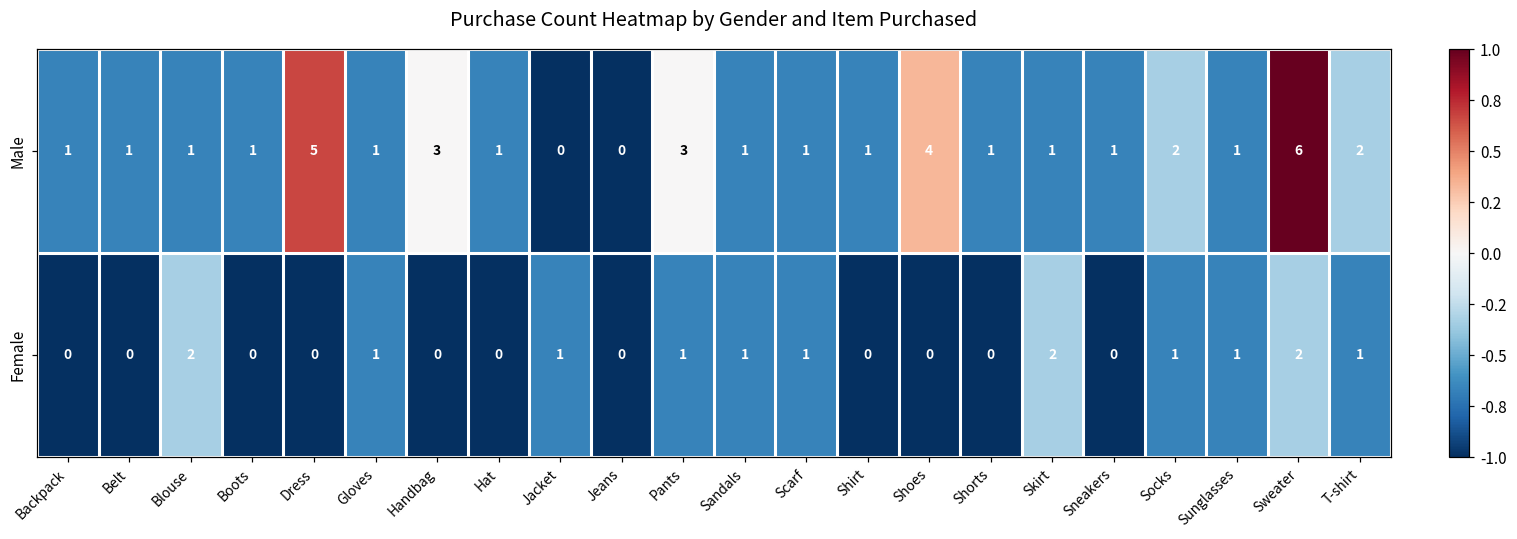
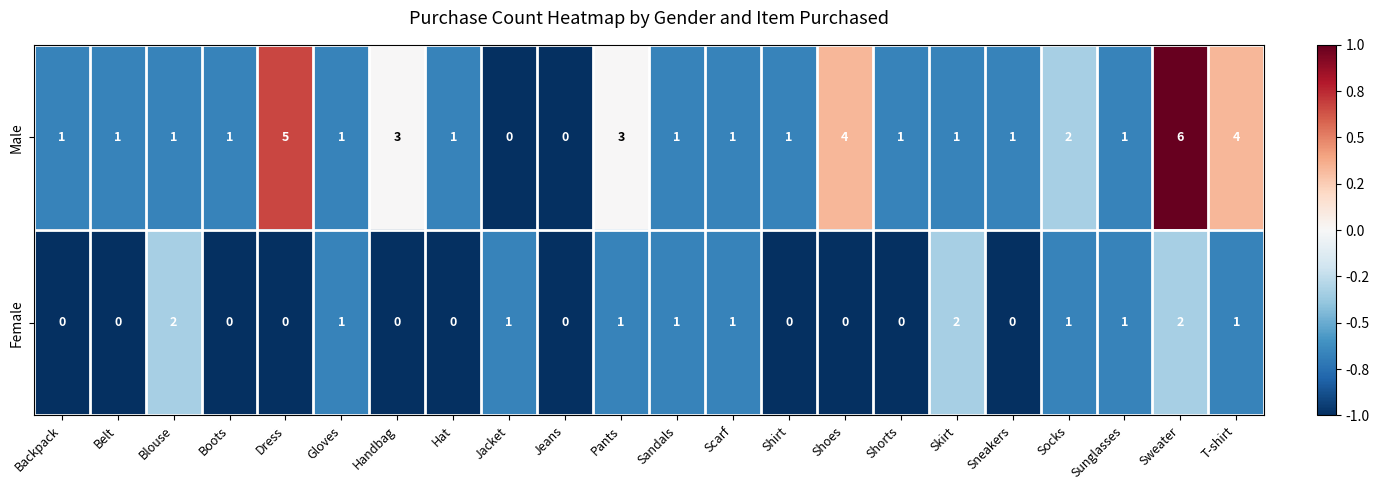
  {
    "Male": {
      "Backpack": 1,
      "Belt": 1,
      "Blouse": 1,
      "Boots": 1,
      "Dress": 5,
      "Gloves": 1,
      "Handbag": 3,
      "Hat": 1,
      "Jacket": 0,
      "Jeans": 0,
      "Pants": 3,
      "Sandals": 1,
      "Scarf": 1,
      "Shirt": 1,
      "Shoes": 4,
      "Shorts": 1,
      "Skirt": 1,
      "Sneakers": 1,
      "Socks": 2,
      "Sunglasses": 1,
      "Sweater": 6,
-     "T-shirt": 2
+     "T-shirt": 4
    },
    "Female": {
      "Backpack": 0,
      "Belt": 0,
      "Blouse": 2,
      "Boots": 0,
      "Dress": 0,
      "Gloves": 1,
      "Handbag": 0,
      "Hat": 0,
      "Jacket": 1,
      "Jeans": 0,
      "Pants": 1,
      "Sandals": 1,
      "Scarf": 1,
      "Shirt": 0,
      "Shoes": 0,
      "Shorts": 0,
      "Skirt": 2,
      "Sneakers": 0,
      "Socks": 1,
      "Sunglasses": 1,
      "Sweater": 2,
      "T-shirt": 1
    }
  }
